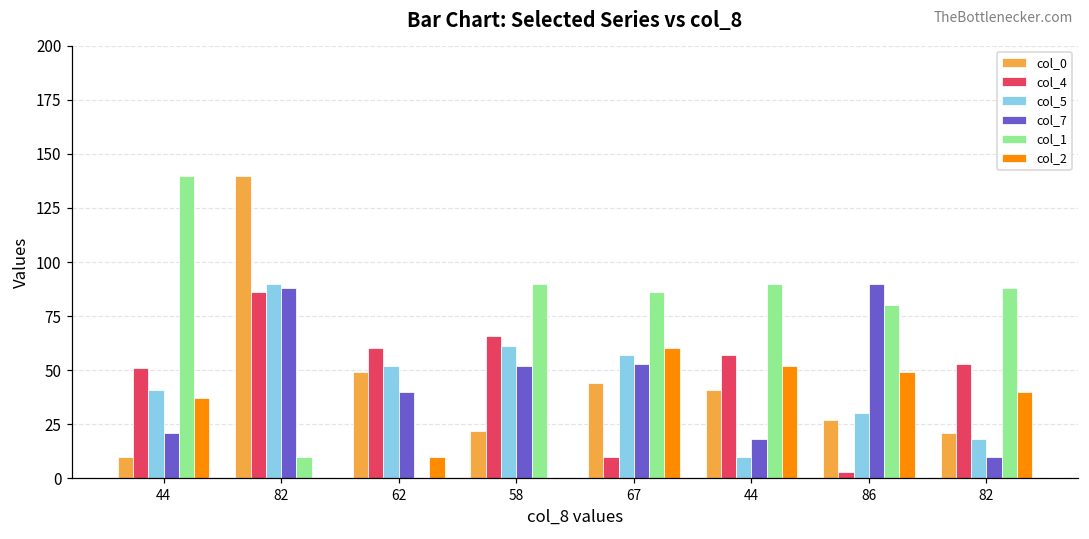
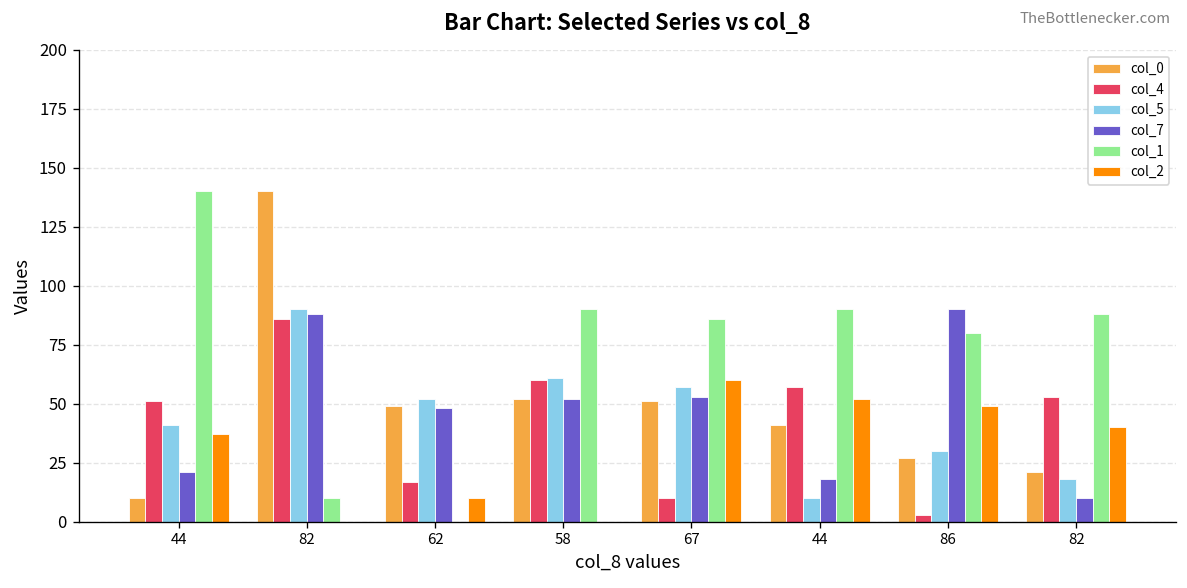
  {
    "col_0": {
      "62": 49,
-     "58": 22,
-     "67": 44,
+     "58": 52,
+     "67": 51,
      "86": 27
    },
    "col_4": {
-     "62": 60,
-     "58": 66,
+     "62": 17,
+     "58": 60,
      "67": 10,
      "86": 3
    },
    "col_5": {
      "62": 52,
      "58": 61,
      "67": 57,
      "86": 30
    },
    "col_7": {
-     "62": 40,
+     "62": 48,
      "58": 52,
      "67": 53,
      "86": 90
    },
    "col_1": {
      "62": 0,
      "58": 90,
      "67": 86,
      "86": 80
    },
    "col_2": {
      "62": 10,
      "58": 0,
      "67": 60,
      "86": 49
    }
  }
